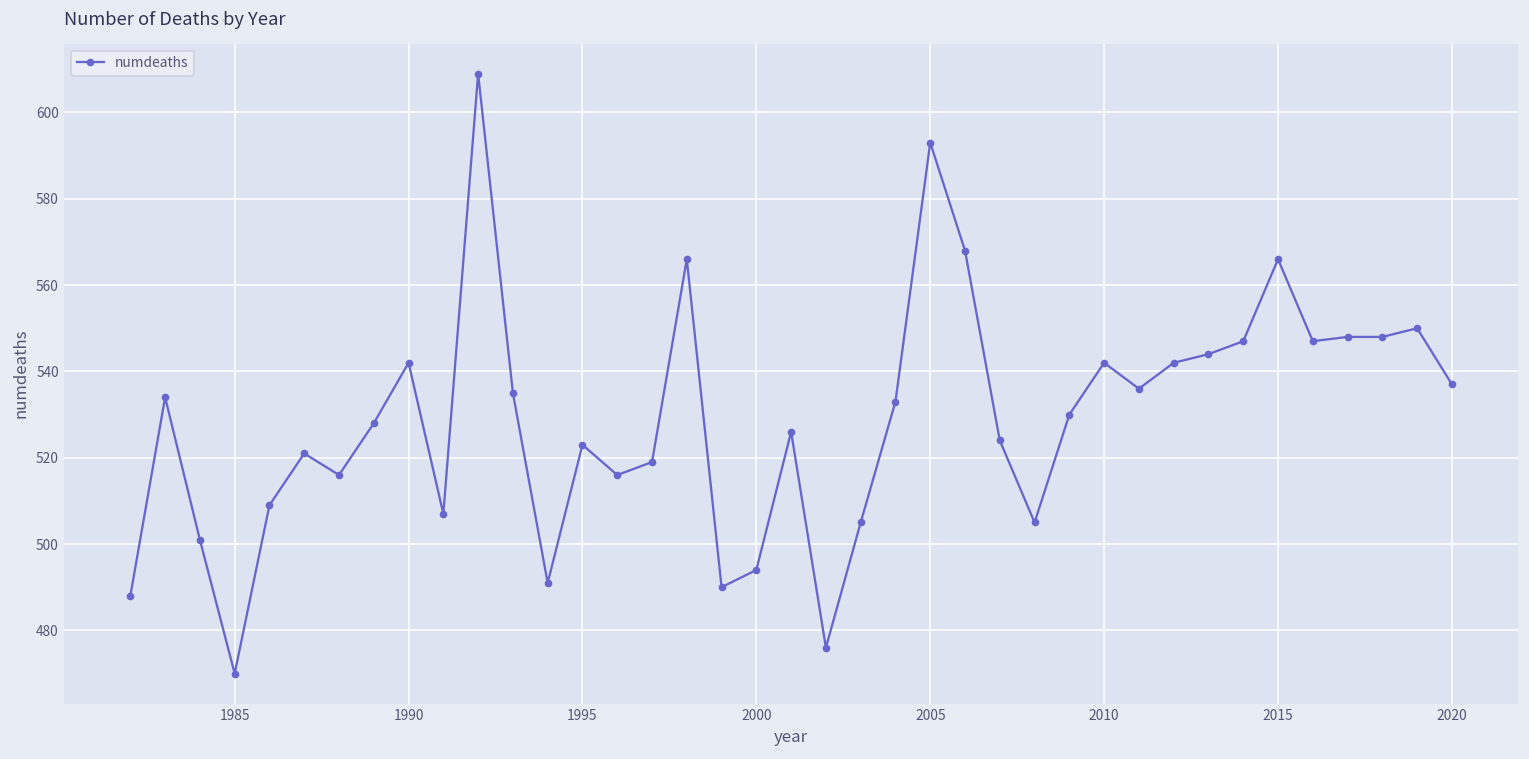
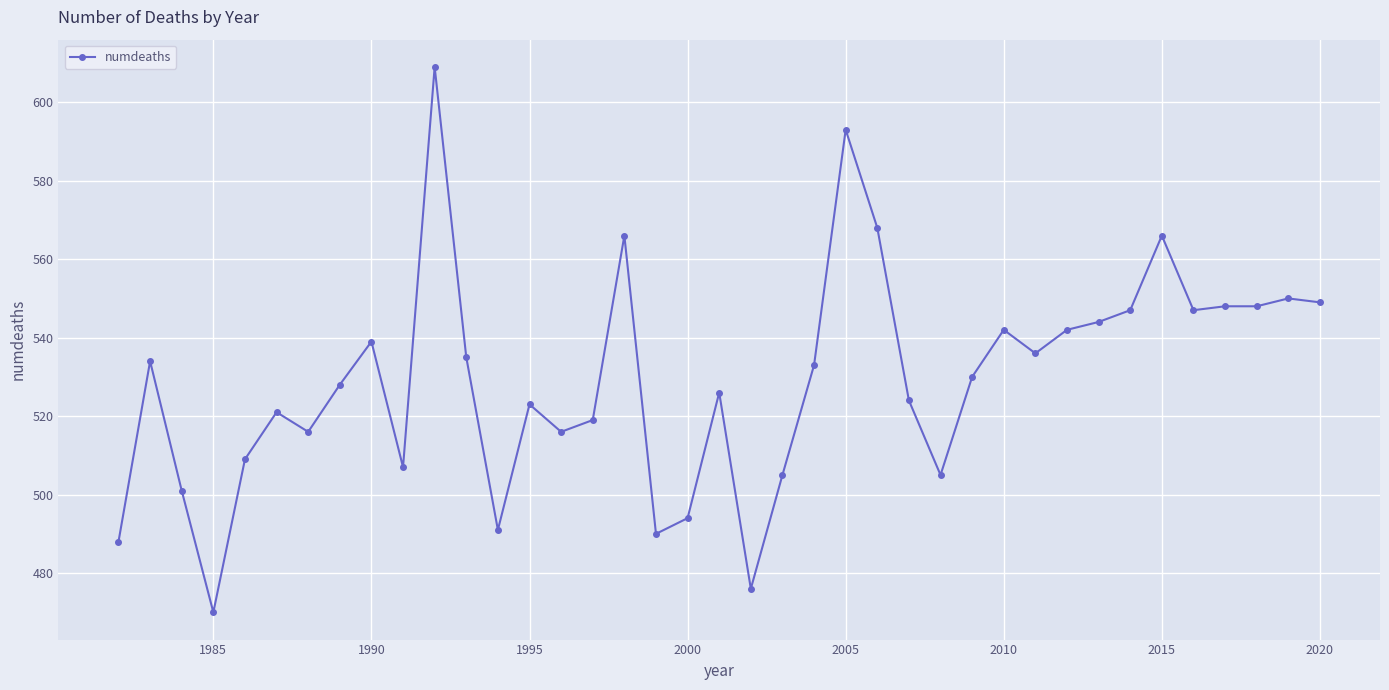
  {
    "1985": 470,
-   "1990": 542,
+   "1990": 539,
    "1995": 523,
    "2000": 494,
    "2005": 593,
    "2010": 542,
    "2015": 566,
-   "2020": 537
+   "2020": 549
  }
